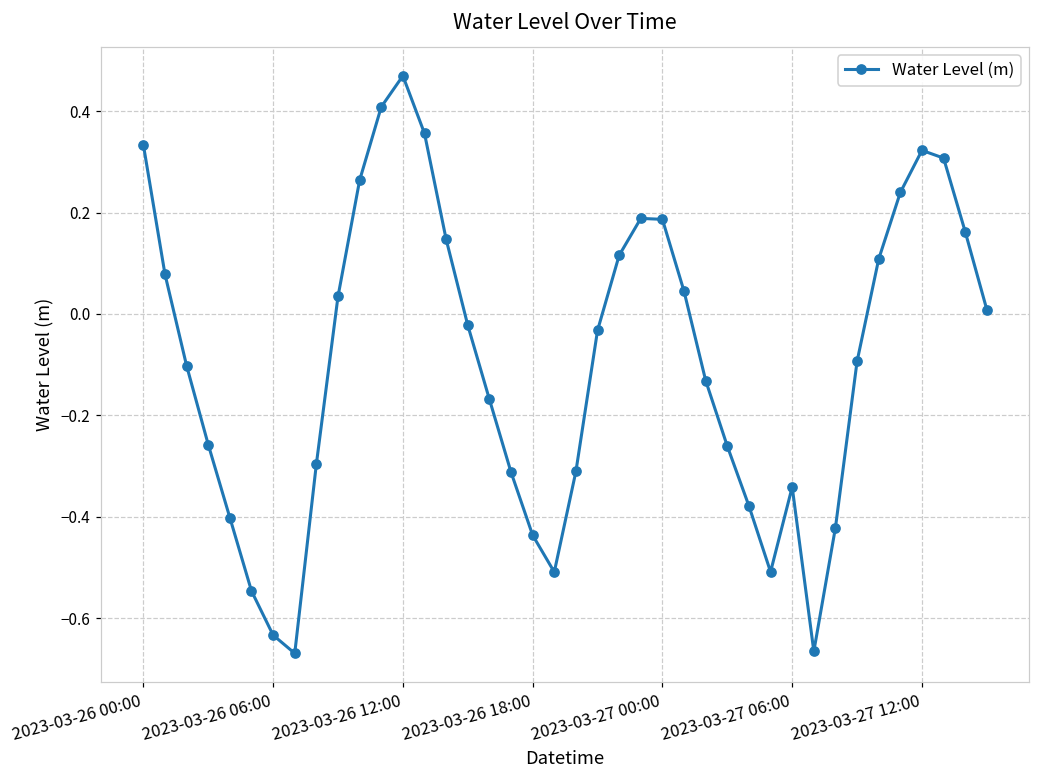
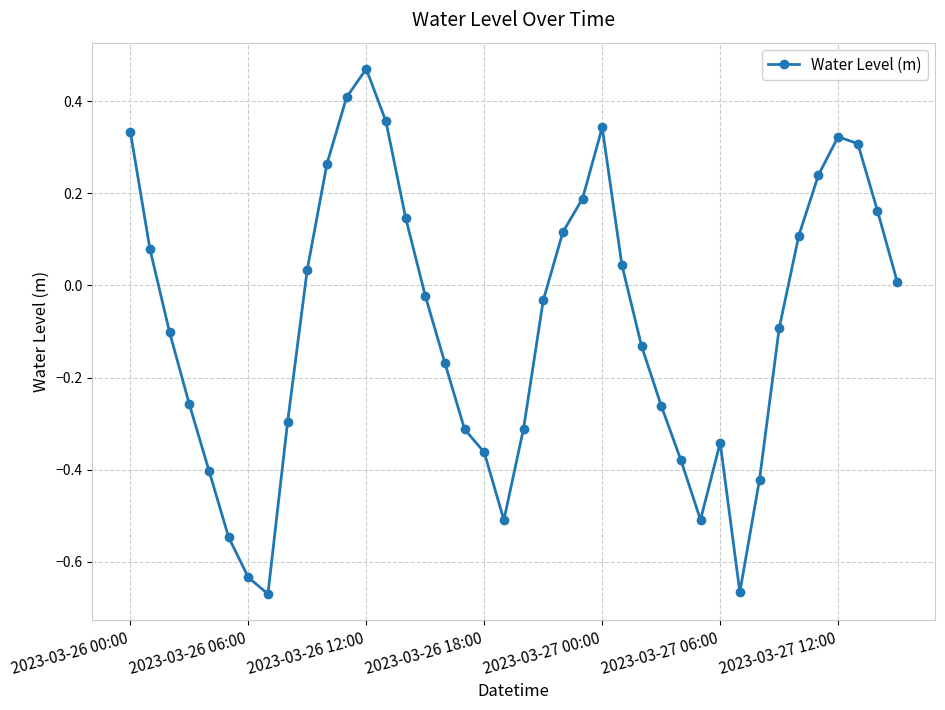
  {
    "2023-03-26 00:00": 0.33,
    "2023-03-26 06:00": -0.63,
    "2023-03-26 12:00": 0.47,
-   "2023-03-26 18:00": -0.44,
-   "2023-03-27 00:00": 0.19,
+   "2023-03-26 18:00": -0.36,
+   "2023-03-27 00:00": 0.34,
    "2023-03-27 06:00": -0.34,
    "2023-03-27 12:00": 0.32
  }
